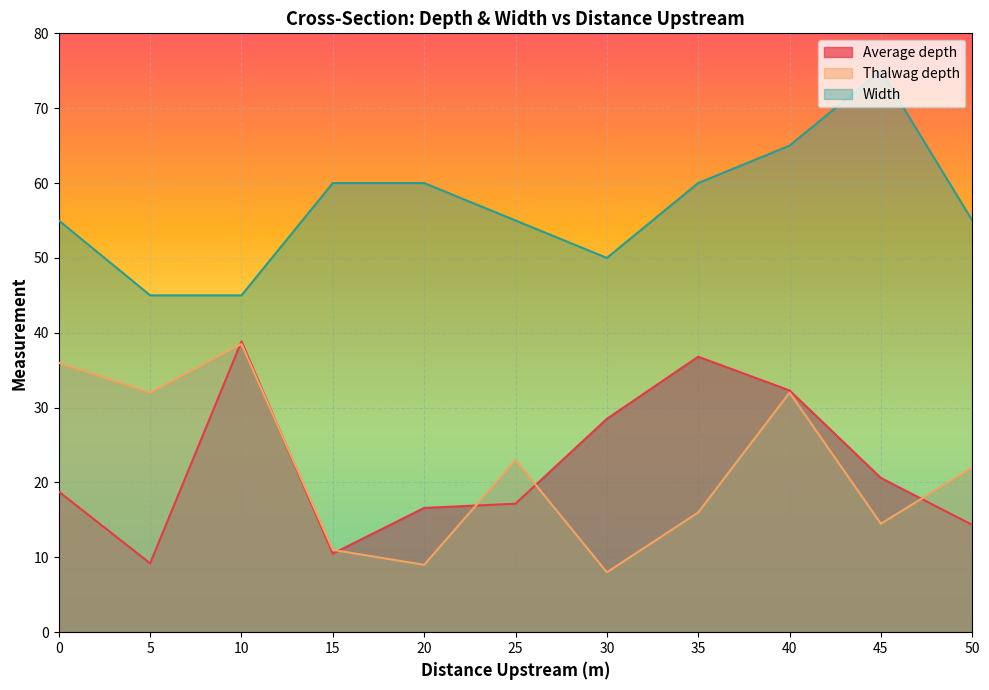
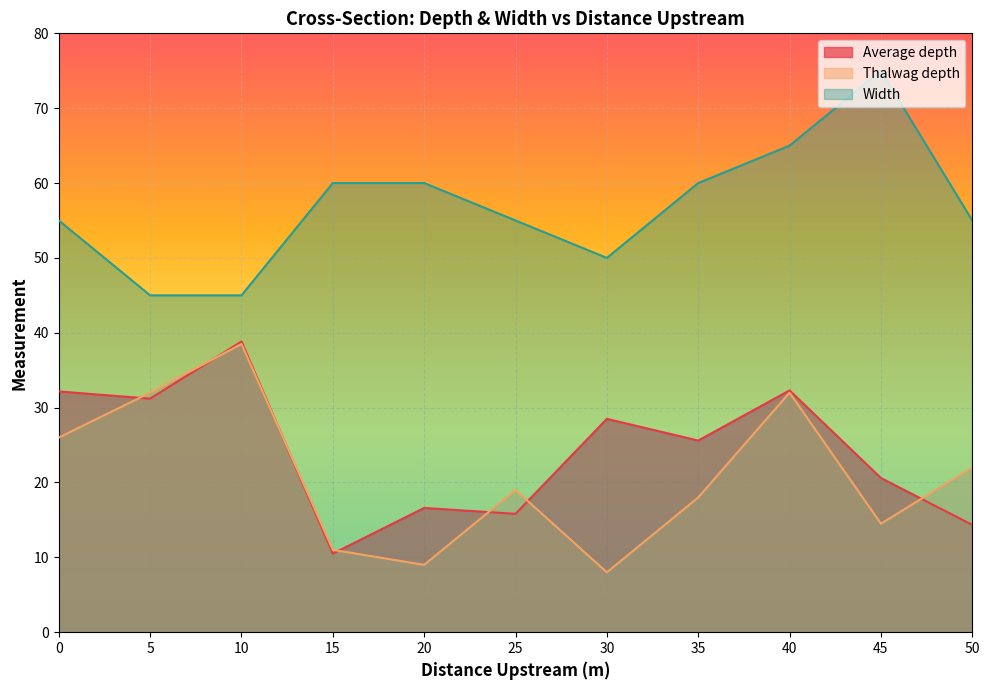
  {
    "Average depth": {
-     "0": 19,
-     "5": 9,
+     "0": 32,
+     "5": 31,
      "15": 11,
      "20": 17,
-     "25": 17,
+     "25": 16,
      "30": 29,
-     "35": 37,
+     "35": 26,
      "45": 21,
      "50": 14
    },
    "Thalwag depth": {
-     "0": 36,
+     "0": 26,
      "5": 32,
      "15": 11,
      "20": 9,
-     "25": 23,
+     "25": 19,
      "30": 8,
-     "35": 16,
+     "35": 18,
      "45": 15,
      "50": 22
    },
    "Width": {
      "0": 55,
      "5": 45,
      "10": 45,
      "15": 60,
      "20": 60,
      "25": 55,
      "30": 50,
      "35": 60,
      "40": 65,
      "50": 55
    }
  }
